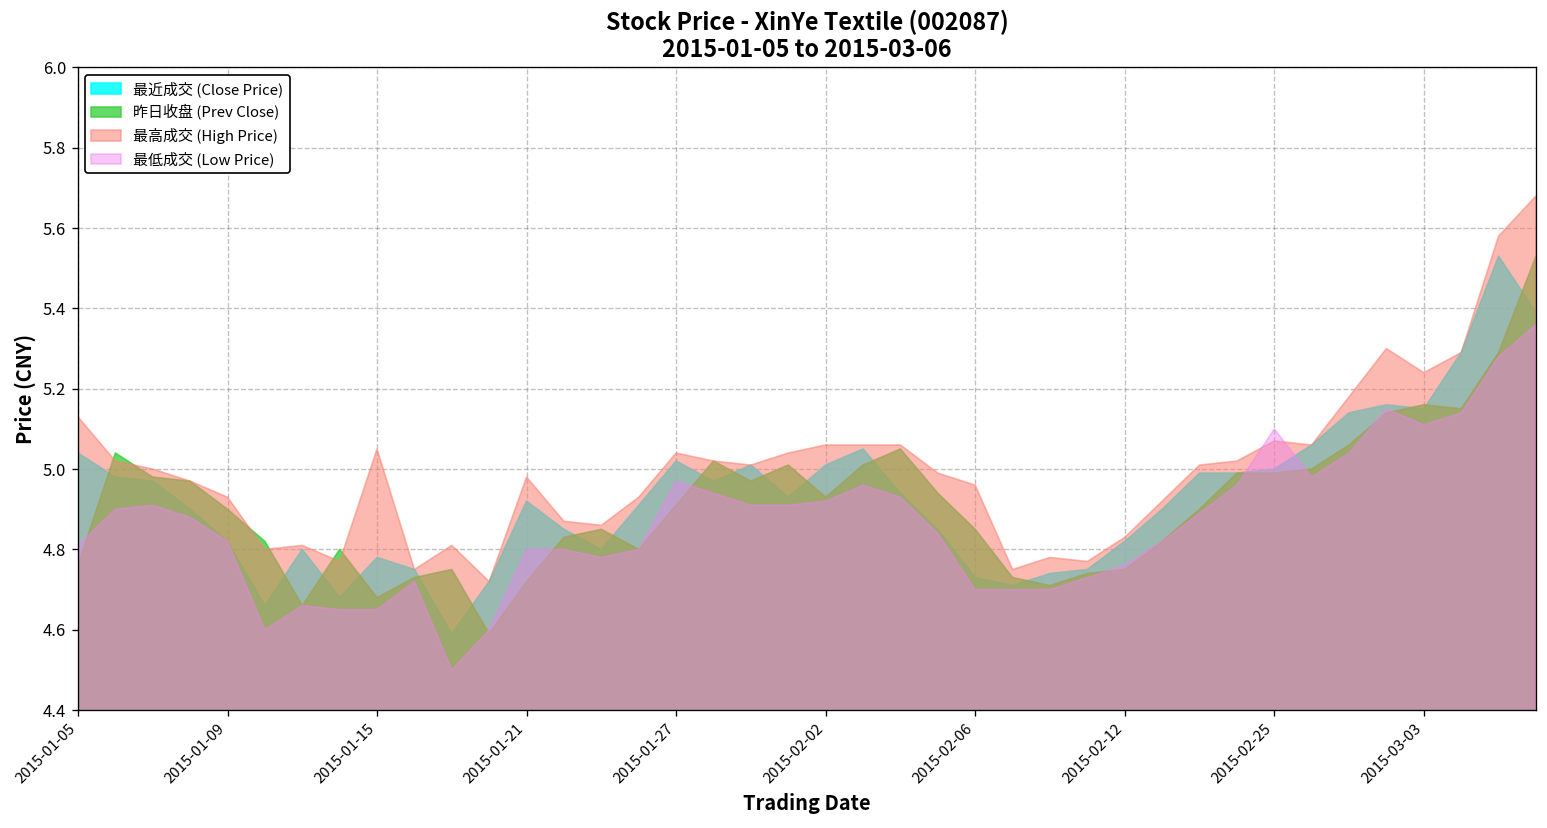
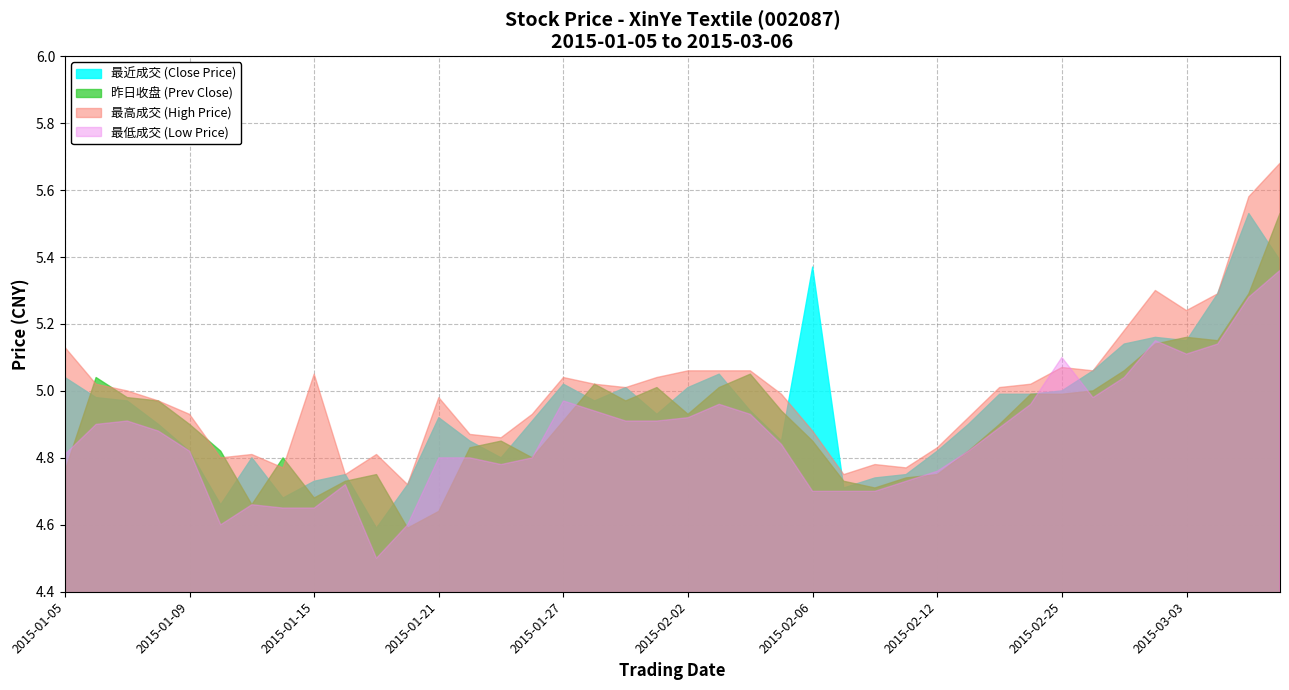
  {
    "最近成交 (Close Price)": {
      "2015-01-05": 5.04,
-     "2015-01-15": 4.78,
+     "2015-01-15": 4.73,
      "2015-01-21": 4.92,
      "2015-01-27": 5.02,
      "2015-02-02": 5.01,
-     "2015-02-06": 4.73,
+     "2015-02-06": 5.37,
      "2015-02-12": 4.82,
      "2015-02-25": 5.00,
      "2015-03-03": 5.15
    },
    "昨日收盘 (Prev Close)": {
      "2015-01-05": 4.76,
      "2015-01-09": 4.90,
      "2015-01-15": 4.68,
-     "2015-01-21": 4.72,
+     "2015-01-21": 4.64,
      "2015-01-27": 4.91,
      "2015-02-02": 4.93,
      "2015-02-06": 4.85,
      "2015-02-12": 4.75,
      "2015-02-25": 4.99,
      "2015-03-03": 5.16
    },
    "最高成交 (High Price)": {
      "2015-01-05": 5.13,
      "2015-01-09": 4.93,
      "2015-01-15": 5.05,
      "2015-01-21": 4.98,
      "2015-01-27": 5.04,
      "2015-02-02": 5.06,
-     "2015-02-06": 4.96,
+     "2015-02-06": 4.88,
      "2015-02-12": 4.83,
      "2015-02-25": 5.07,
      "2015-03-03": 5.24
    },
    "最低成交 (Low Price)": {
      "2015-01-05": 4.81,
      "2015-01-15": 4.65,
      "2015-01-21": 4.80,
      "2015-01-27": 4.97,
      "2015-02-02": 4.92,
      "2015-02-06": 4.70,
      "2015-02-12": 4.76,
      "2015-02-25": 5.10,
      "2015-03-03": 5.11
    }
  }
